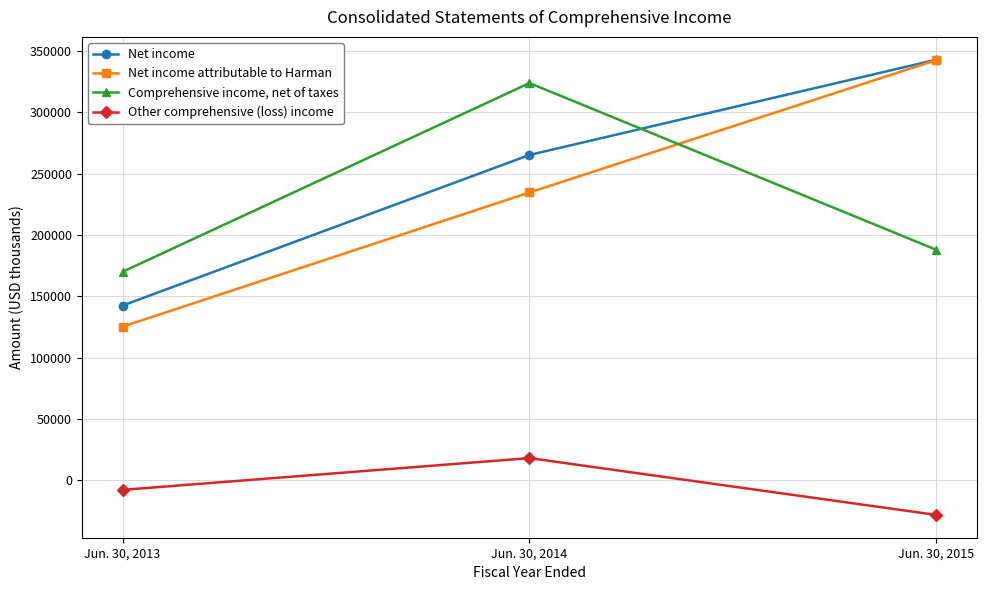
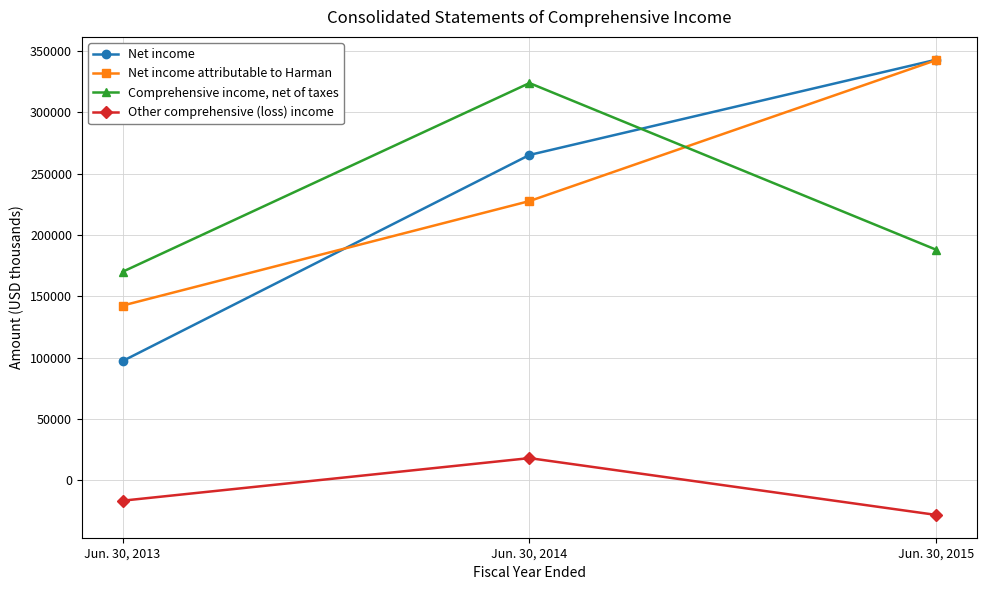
  {
    "Net income": {
-     "Jun. 30, 2013": 142000,
+     "Jun. 30, 2013": 97000,
      "Jun. 30, 2014": 265000
    },
    "Net income attributable to Harman": {
-     "Jun. 30, 2013": 125000,
-     "Jun. 30, 2014": 235000
+     "Jun. 30, 2013": 142000,
+     "Jun. 30, 2014": 228000
    },
    "Comprehensive income, net of taxes": {
      "Jun. 30, 2013": 170000,
      "Jun. 30, 2014": 324000,
      "Jun. 30, 2015": 188000
    },
    "Other comprehensive (loss) income": {
-     "Jun. 30, 2013": -8000,
+     "Jun. 30, 2013": -17000,
      "Jun. 30, 2014": 18000,
      "Jun. 30, 2015": -28000
    }
  }
